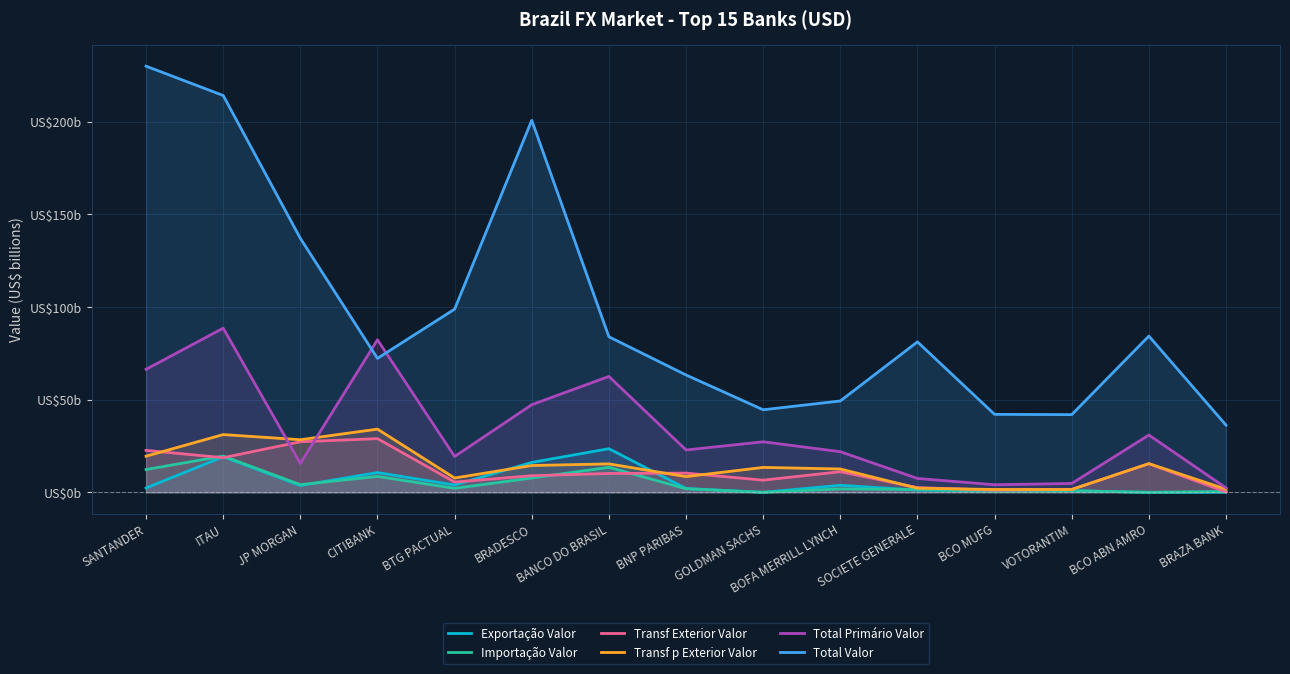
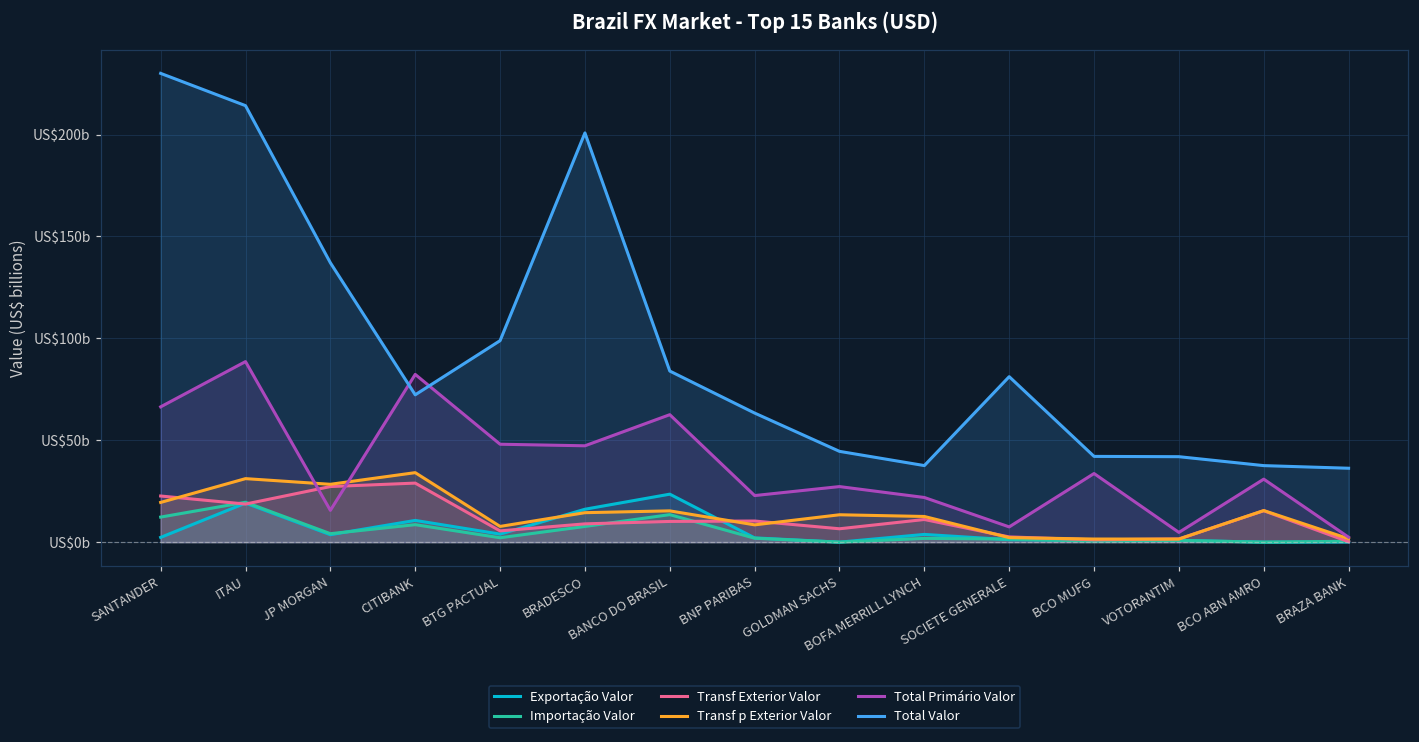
  {
    "Exportação Valor": {
      "SANTANDER": "US$2b",
      "CITIBANK": "US$11b",
      "BTG PACTUAL": "US$4b",
      "BRADESCO": "US$16b",
      "BANCO DO BRASIL": "US$24b",
      "BOFA MERRILL LYNCH": "US$4b"
    },
    "Importação Valor": {
      "SANTANDER": "US$12b",
      "CITIBANK": "US$9b",
      "BTG PACTUAL": "US$2b",
      "BANCO DO BRASIL": "US$13b",
      "BOFA MERRILL LYNCH": "US$2b"
    },
    "Transf Exterior Valor": {
      "SANTANDER": "US$23b",
      "CITIBANK": "US$29b",
      "BTG PACTUAL": "US$6b",
      "BANCO DO BRASIL": "US$10b",
      "BNP PARIBAS": "US$10b",
      "GOLDMAN SACHS": "US$7b",
      "BOFA MERRILL LYNCH": "US$11b"
    },
    "Transf p Exterior Valor": {
      "SANTANDER": "US$19b",
      "ITAU": "US$31b",
      "CITIBANK": "US$34b",
      "BTG PACTUAL": "US$8b",
      "BRADESCO": "US$14b",
      "BANCO DO BRASIL": "US$15b",
      "BNP PARIBAS": "US$8b",
      "GOLDMAN SACHS": "US$13b",
      "BOFA MERRILL LYNCH": "US$13b"
    },
    "Total Primário Valor": {
      "SANTANDER": "US$66b",
      "ITAU": "US$89b",
      "JP MORGAN": "US$16b",
      "CITIBANK": "US$82b",
-     "BTG PACTUAL": "US$19b",
+     "BTG PACTUAL": "US$48b",
      "BRADESCO": "US$47b",
      "BANCO DO BRASIL": "US$63b",
      "BNP PARIBAS": "US$23b",
      "GOLDMAN SACHS": "US$27b",
      "BOFA MERRILL LYNCH": "US$22b",
      "SOCIETE GENERALE": "US$7b",
-     "BCO MUFG": "US$4b",
+     "BCO MUFG": "US$34b",
      "VOTORANTIM": "US$5b",
      "BCO ABN AMRO": "US$31b"
    },
    "Total Valor": {
      "SANTANDER": "US$230b",
      "ITAU": "US$214b",
      "JP MORGAN": "US$137b",
      "CITIBANK": "US$72b",
      "BTG PACTUAL": "US$99b",
      "BRADESCO": "US$201b",
      "BANCO DO BRASIL": "US$84b",
      "BNP PARIBAS": "US$63b",
      "GOLDMAN SACHS": "US$45b",
-     "BOFA MERRILL LYNCH": "US$49b",
+     "BOFA MERRILL LYNCH": "US$38b",
      "SOCIETE GENERALE": "US$81b",
      "BCO MUFG": "US$42b",
      "VOTORANTIM": "US$42b",
-     "BCO ABN AMRO": "US$84b",
+     "BCO ABN AMRO": "US$38b",
      "BRAZA BANK": "US$36b"
    }
  }
